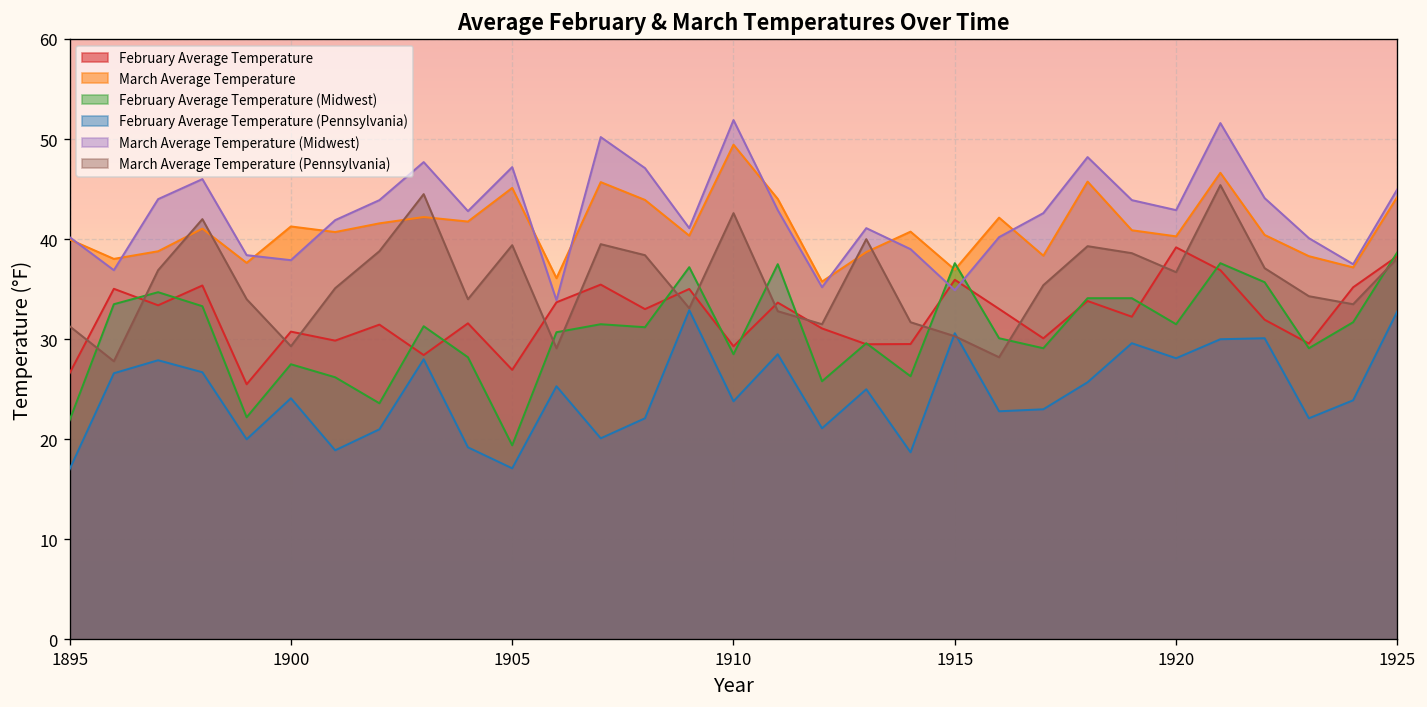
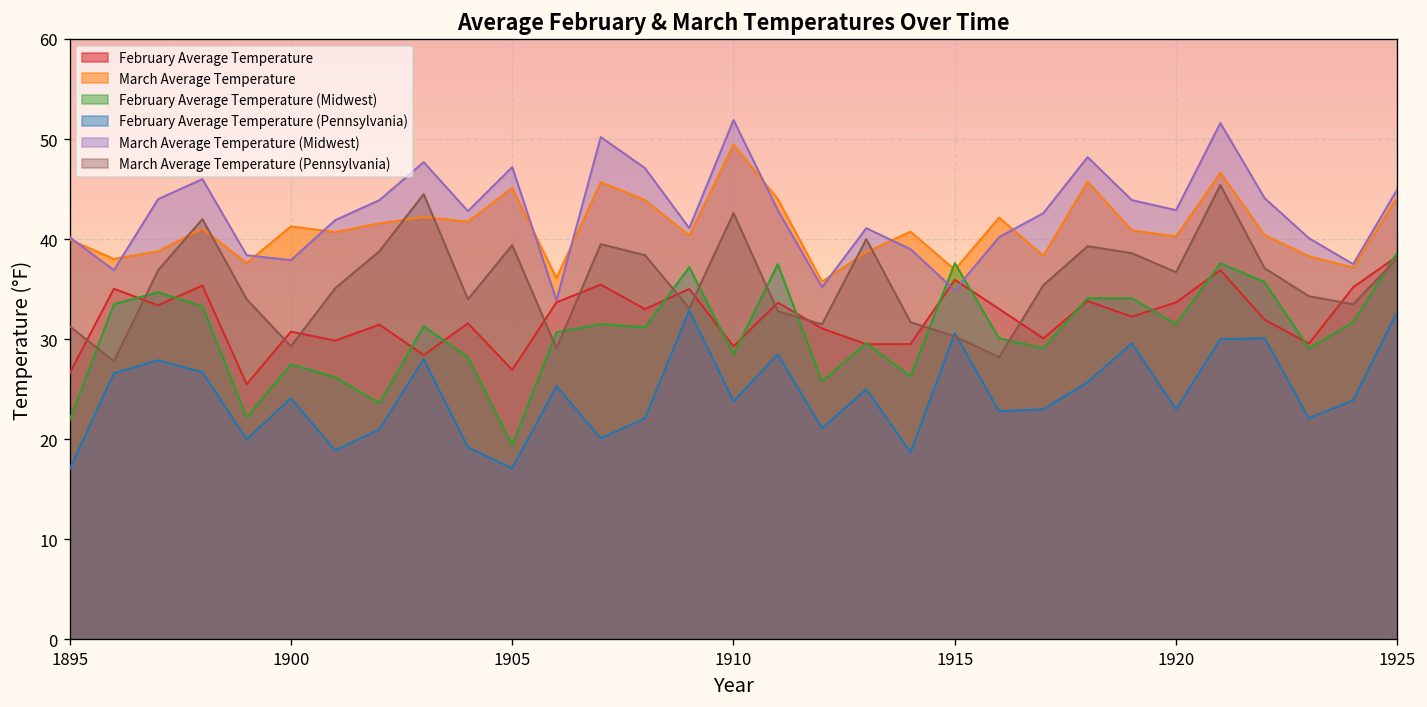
  {
    "February Average Temperature": {
      "1895": 27,
      "1900": 31,
      "1905": 27,
      "1910": 29,
      "1915": 36,
-     "1920": 39
+     "1920": 34
    },
    "March Average Temperature": {
      "1900": 41,
      "1905": 45,
      "1910": 49,
      "1915": 37,
      "1920": 40,
      "1925": 44
    },
    "February Average Temperature (Midwest)": {
      "1895": 22,
      "1900": 28,
      "1905": 19,
      "1910": 29,
      "1915": 38,
      "1920": 32,
      "1925": 39
    },
    "February Average Temperature (Pennsylvania)": {
      "1895": 17,
      "1900": 24,
      "1905": 17,
      "1910": 24,
-     "1920": 28,
+     "1920": 23,
      "1925": 33
    },
    "March Average Temperature (Midwest)": {
      "1900": 38,
      "1905": 47,
      "1910": 52,
      "1915": 35,
      "1920": 43,
      "1925": 45
    },
    "March Average Temperature (Pennsylvania)": {
      "1895": 31,
      "1900": 29,
      "1905": 39,
      "1910": 43,
      "1920": 37
    }
  }
